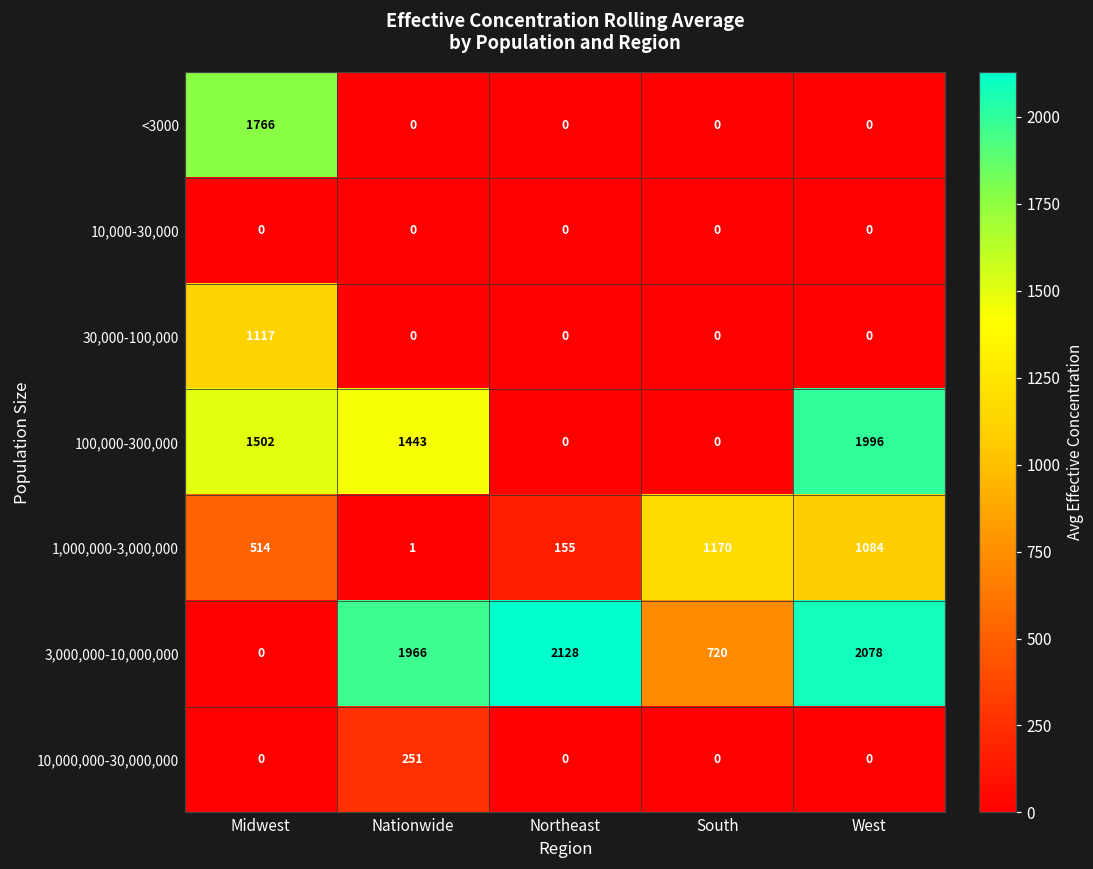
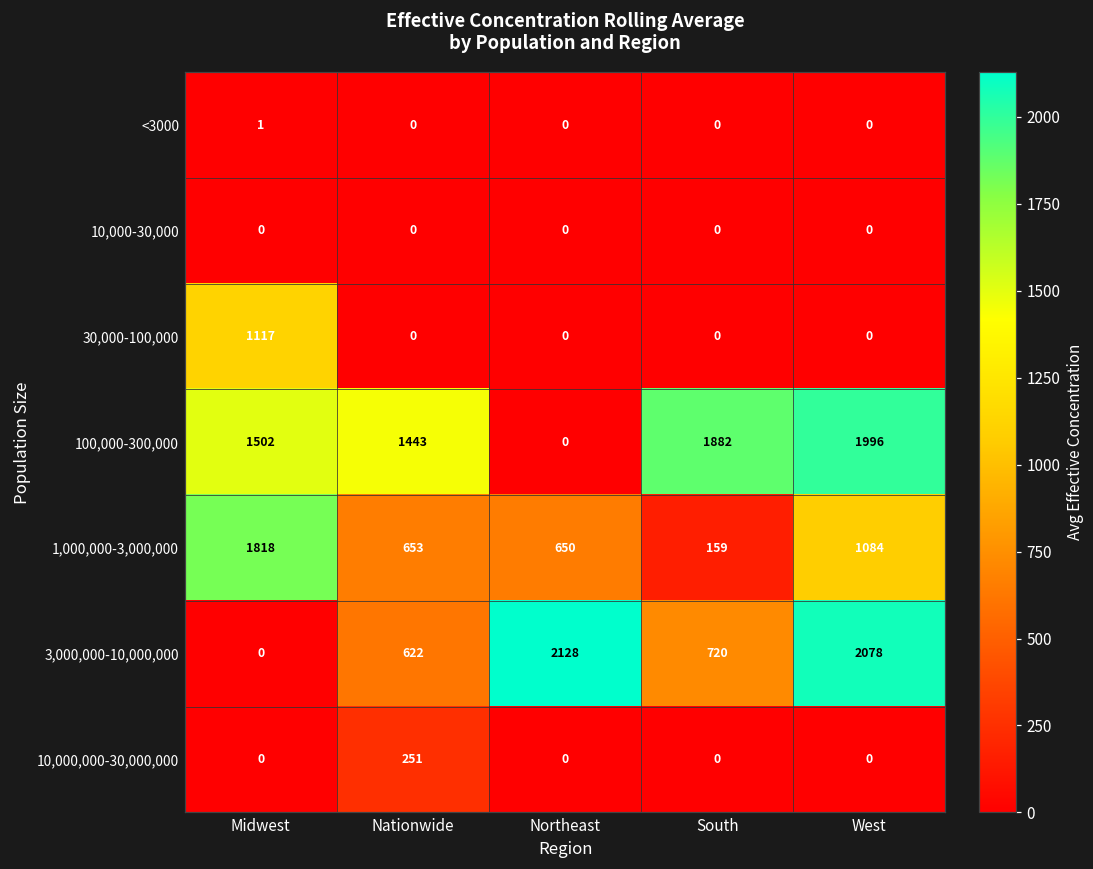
  {
    "<3000": {
-     "Midwest": 1766,
+     "Midwest": 1,
      "Nationwide": 0,
      "Northeast": 0,
      "South": 0,
      "West": 0
    },
    "10,000-30,000": {
      "Midwest": 0,
      "Nationwide": 0,
      "Northeast": 0,
      "South": 0,
      "West": 0
    },
    "30,000-100,000": {
      "Midwest": 1117,
      "Nationwide": 0,
      "Northeast": 0,
      "South": 0,
      "West": 0
    },
    "100,000-300,000": {
      "Midwest": 1502,
      "Nationwide": 1443,
      "Northeast": 0,
-     "South": 0,
+     "South": 1882,
      "West": 1996
    },
    "1,000,000-3,000,000": {
-     "Midwest": 514,
-     "Nationwide": 1,
-     "Northeast": 155,
-     "South": 1170,
+     "Midwest": 1818,
+     "Nationwide": 653,
+     "Northeast": 650,
+     "South": 159,
      "West": 1084
    },
    "3,000,000-10,000,000": {
      "Midwest": 0,
-     "Nationwide": 1966,
+     "Nationwide": 622,
      "Northeast": 2128,
      "South": 720,
      "West": 2078
    },
    "10,000,000-30,000,000": {
      "Midwest": 0,
      "Nationwide": 251,
      "Northeast": 0,
      "South": 0,
      "West": 0
    }
  }
